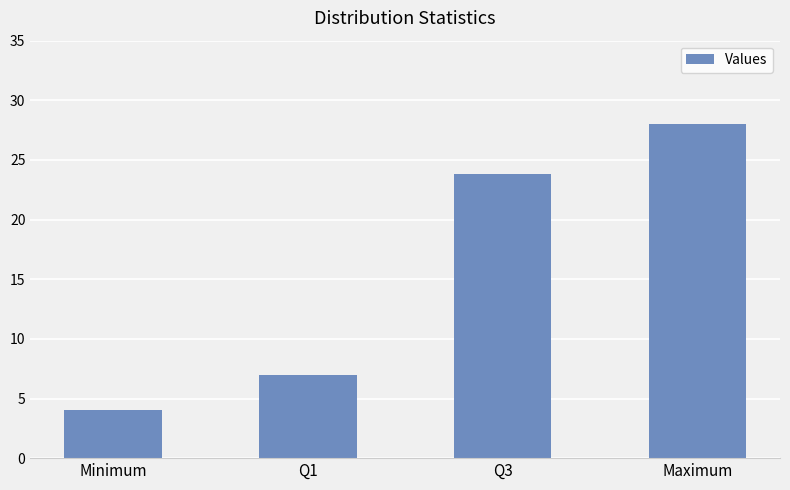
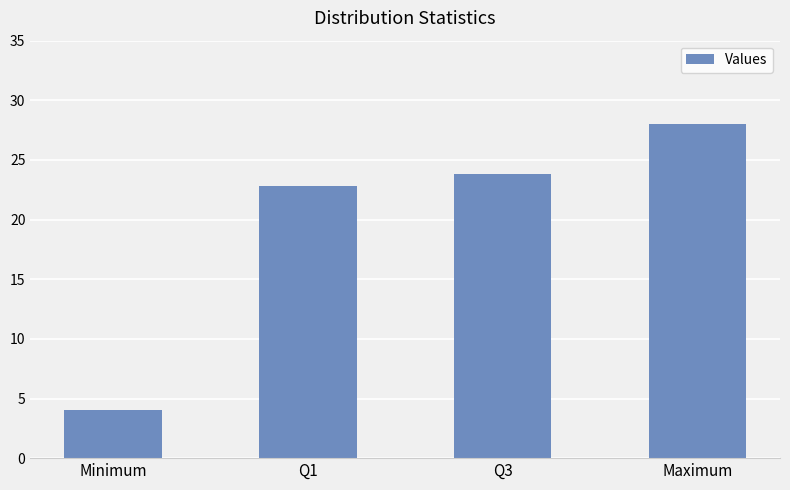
  {
    "Minimum": 4.0,
-   "Q1": 7.0,
+   "Q1": 22.8,
    "Q3": 23.8,
    "Maximum": 28.0
  }
